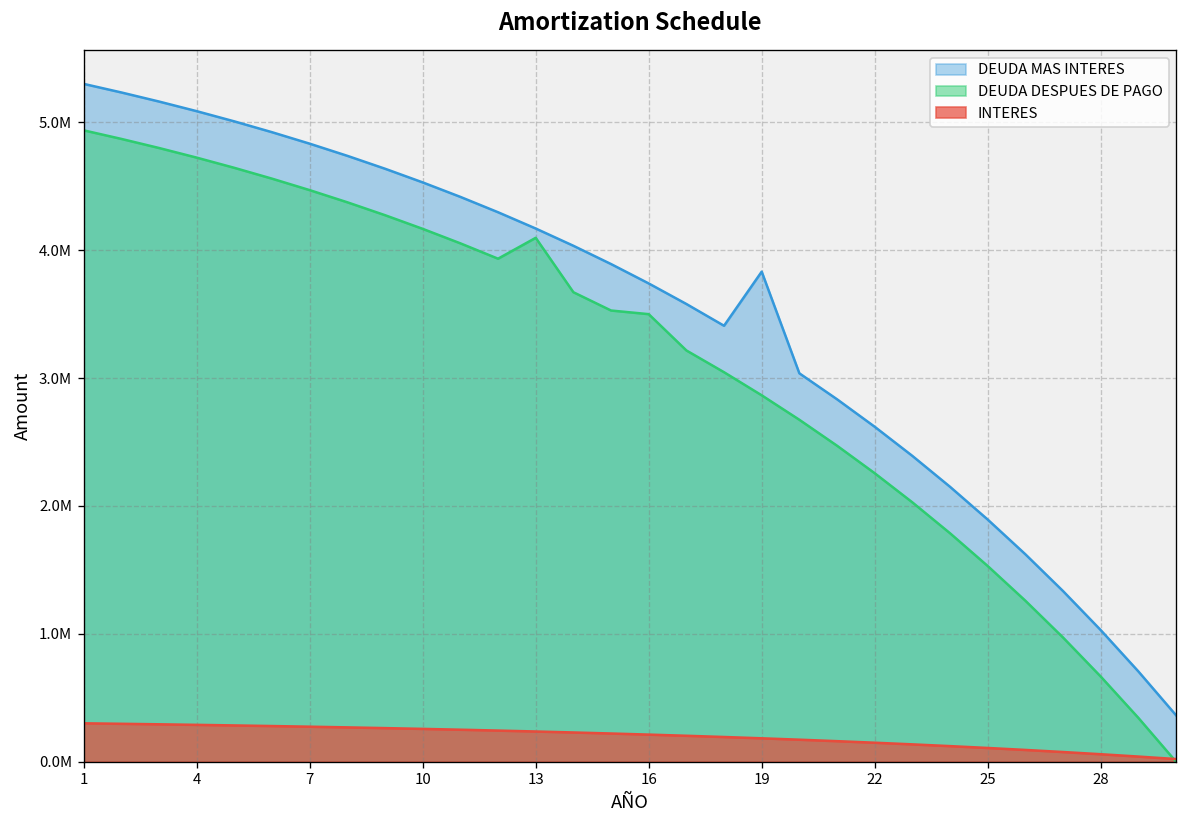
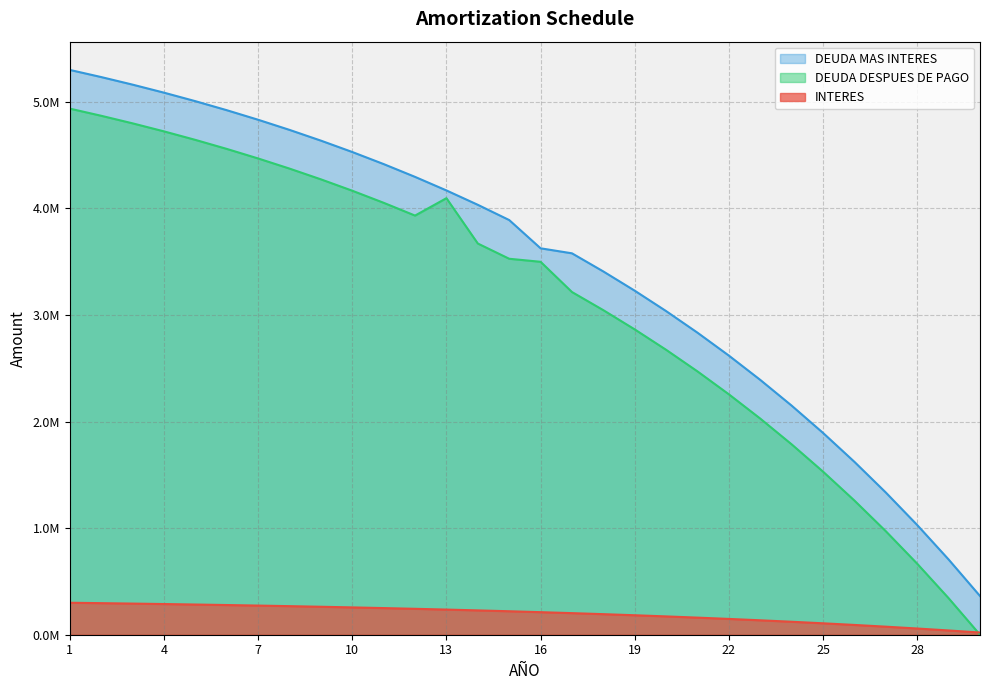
  {
    "DEUDA MAS INTERES": {
      "1": 5300000,
      "4": 5090000,
      "7": 4830000,
      "10": 4530000,
      "13": 4170000,
-     "16": 3740000,
-     "19": 3830000,
+     "16": 3630000,
+     "19": 3230000,
      "22": 2620000,
      "25": 1890000,
      "28": 1030000
    },
    "DEUDA DESPUES DE PAGO": {
      "1": 4940000,
      "4": 4720000,
      "7": 4470000,
      "10": 4170000,
      "13": 4100000,
      "16": 3500000,
      "19": 2860000,
      "22": 2260000,
      "25": 1530000,
      "28": 670000
    },
    "INTERES": {
      "1": 300000,
      "4": 290000,
      "7": 270000,
      "10": 260000,
      "13": 240000,
      "16": 210000,
      "19": 180000,
      "22": 150000,
      "25": 110000,
      "28": 60000
    }
  }
